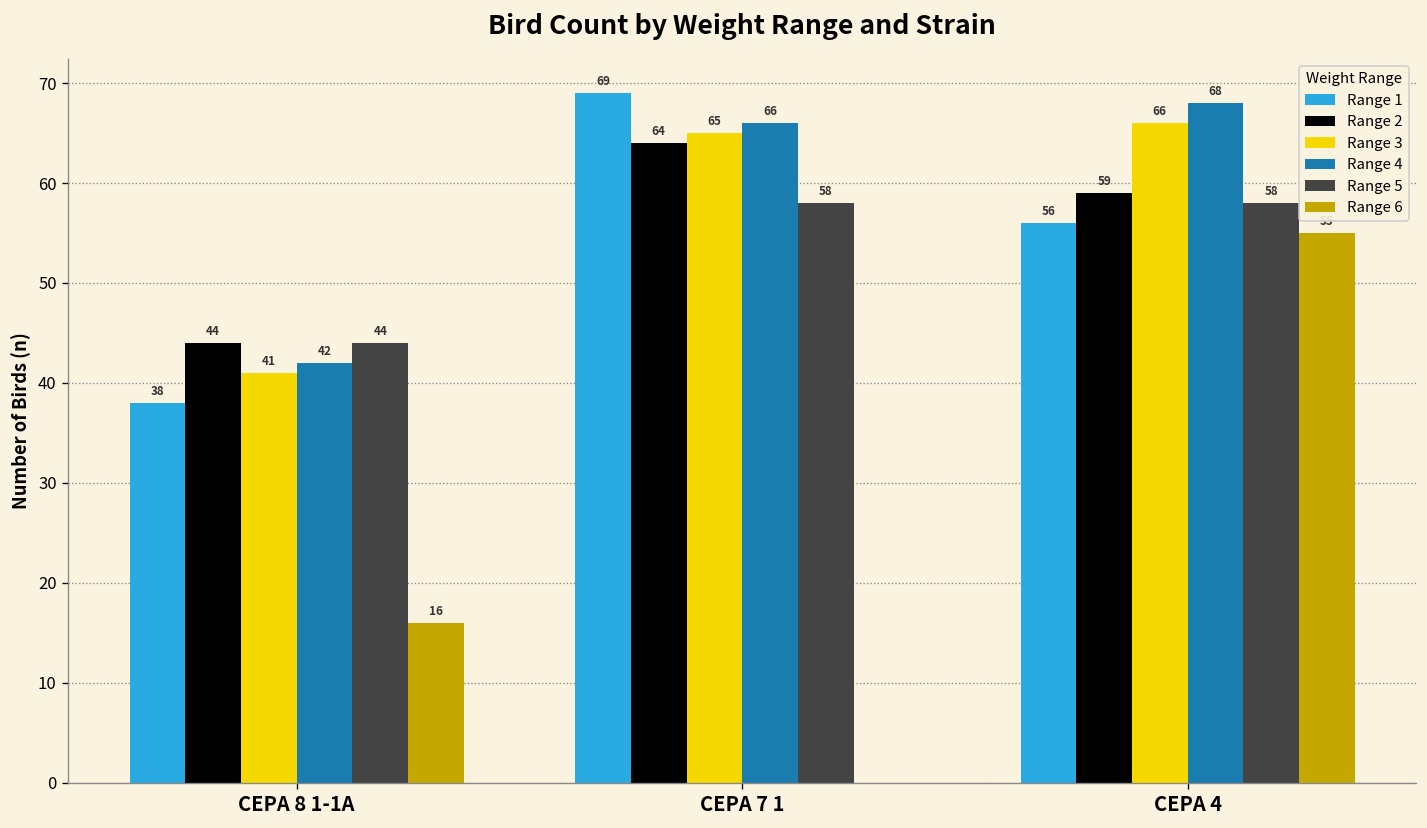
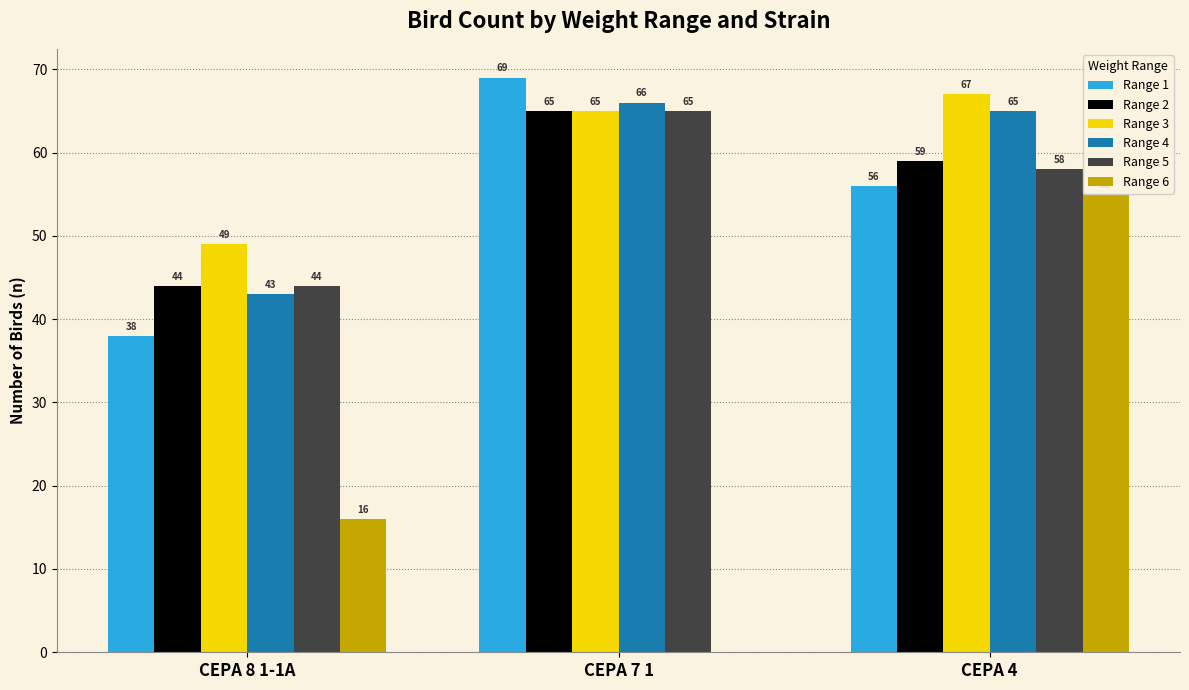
  {
    "Range 1": {
      "CEPA 8 1-1A": 38,
      "CEPA 7 1": 69,
      "CEPA 4": 56
    },
    "Range 2": {
      "CEPA 8 1-1A": 44,
-     "CEPA 7 1": 64,
+     "CEPA 7 1": 65,
      "CEPA 4": 59
    },
    "Range 3": {
-     "CEPA 8 1-1A": 41,
+     "CEPA 8 1-1A": 49,
      "CEPA 7 1": 65,
-     "CEPA 4": 66
+     "CEPA 4": 67
    },
    "Range 4": {
-     "CEPA 8 1-1A": 42,
+     "CEPA 8 1-1A": 43,
      "CEPA 7 1": 66,
-     "CEPA 4": 68
+     "CEPA 4": 65
    },
    "Range 5": {
      "CEPA 8 1-1A": 44,
-     "CEPA 7 1": 58,
+     "CEPA 7 1": 65,
      "CEPA 4": 58
    },
    "Range 6": {
      "CEPA 8 1-1A": 16
    }
  }
